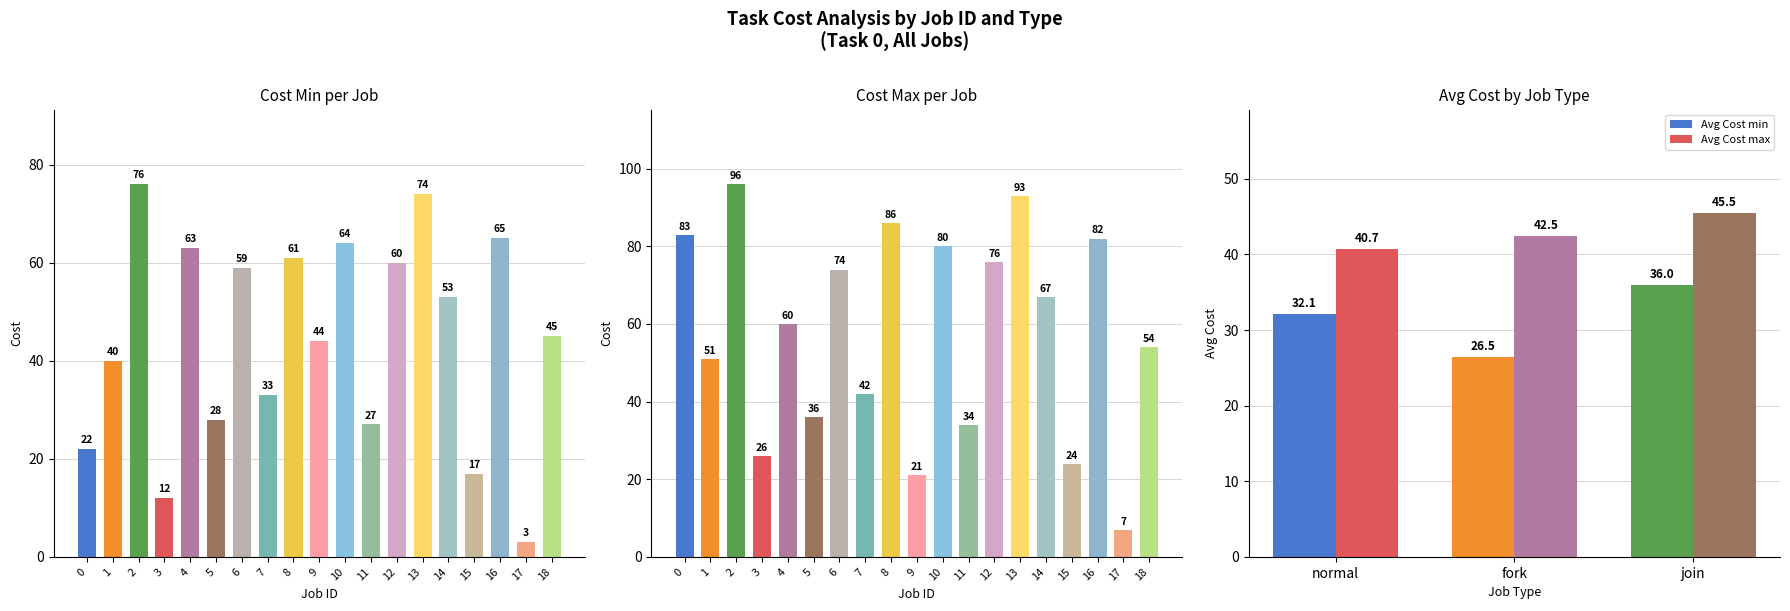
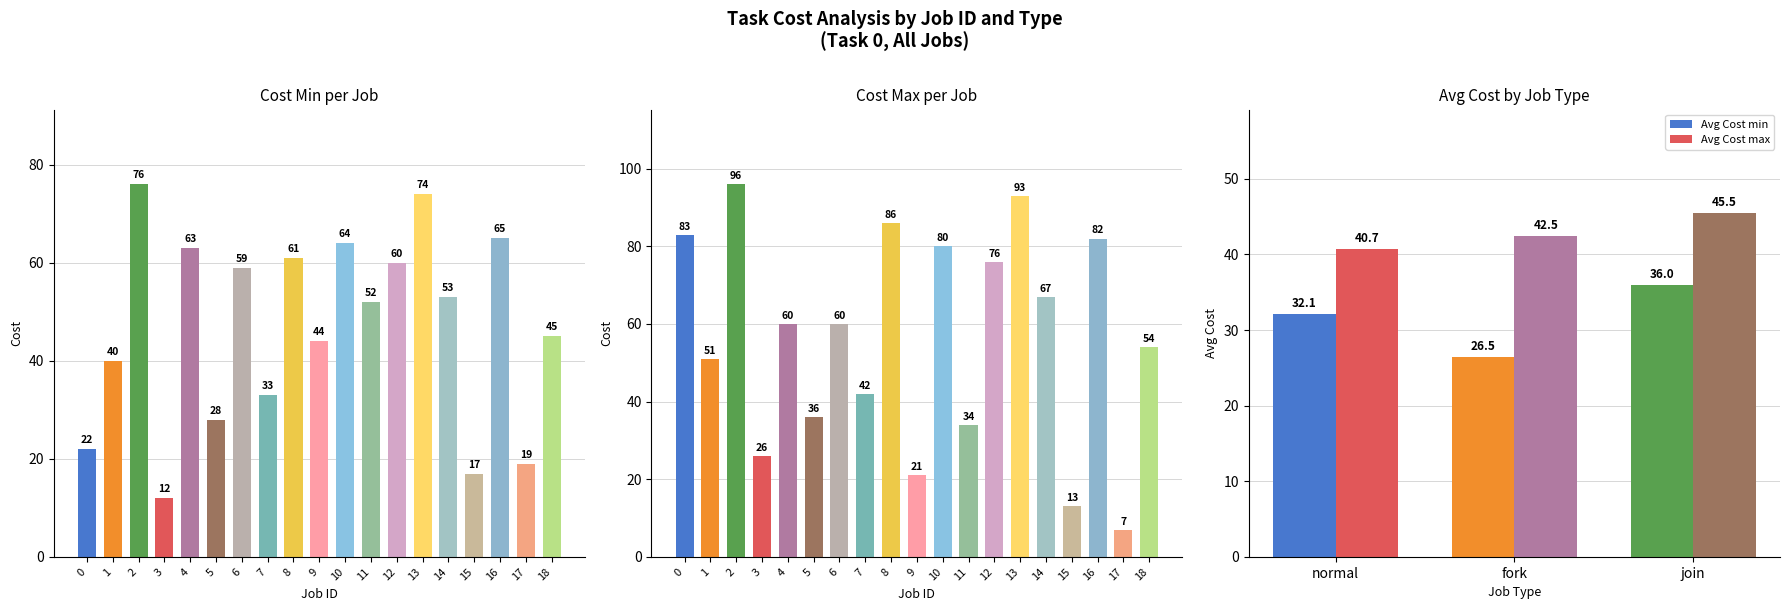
  {
    "Cost Min per Job": {
      "0": 22,
      "1": 40,
      "2": 76,
      "3": 12,
      "4": 63,
      "5": 28,
      "6": 59,
      "7": 33,
      "8": 61,
      "9": 44,
      "10": 64,
-     "11": 27,
+     "11": 52,
      "12": 60,
      "13": 74,
      "14": 53,
      "15": 17,
      "16": 65,
-     "17": 3,
+     "17": 19,
      "18": 45
    },
    "Cost Max per Job": {
      "0": 83,
      "1": 51,
      "2": 96,
      "3": 26,
      "4": 60,
      "5": 36,
-     "6": 74,
+     "6": 60,
      "7": 42,
      "8": 86,
      "9": 21,
      "10": 80,
      "11": 34,
      "12": 76,
      "13": 93,
      "14": 67,
-     "15": 24,
+     "15": 13,
      "16": 82,
      "17": 7,
      "18": 54
    },
    "Avg Cost by Job Type": {
      "Avg Cost min": {
        "normal": 32.1,
        "fork": 26.5,
        "join": 36.0
      },
      "Avg Cost max": {
        "normal": 40.7,
        "fork": 42.5,
        "join": 45.5
      }
    }
  }
